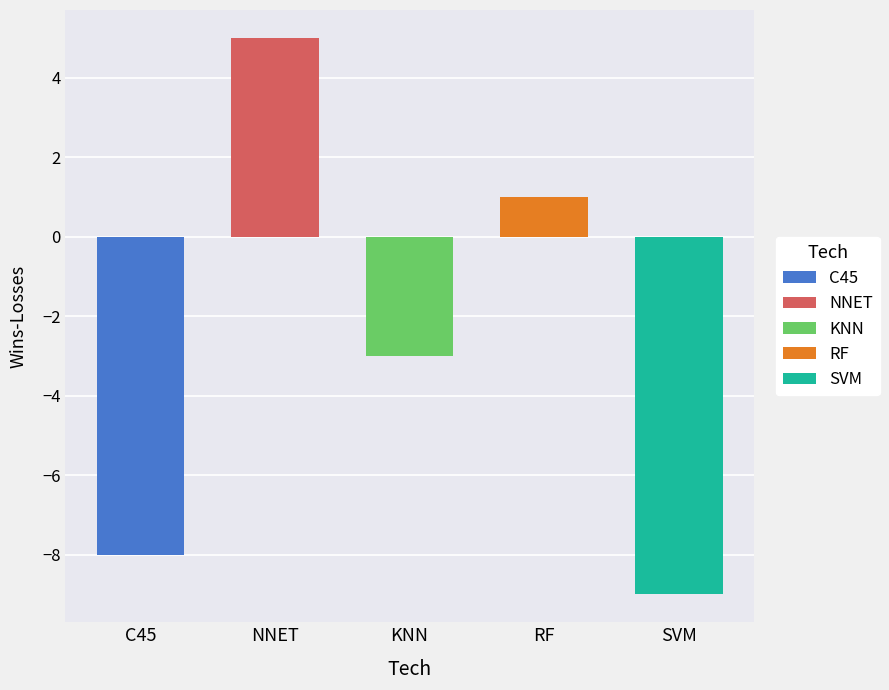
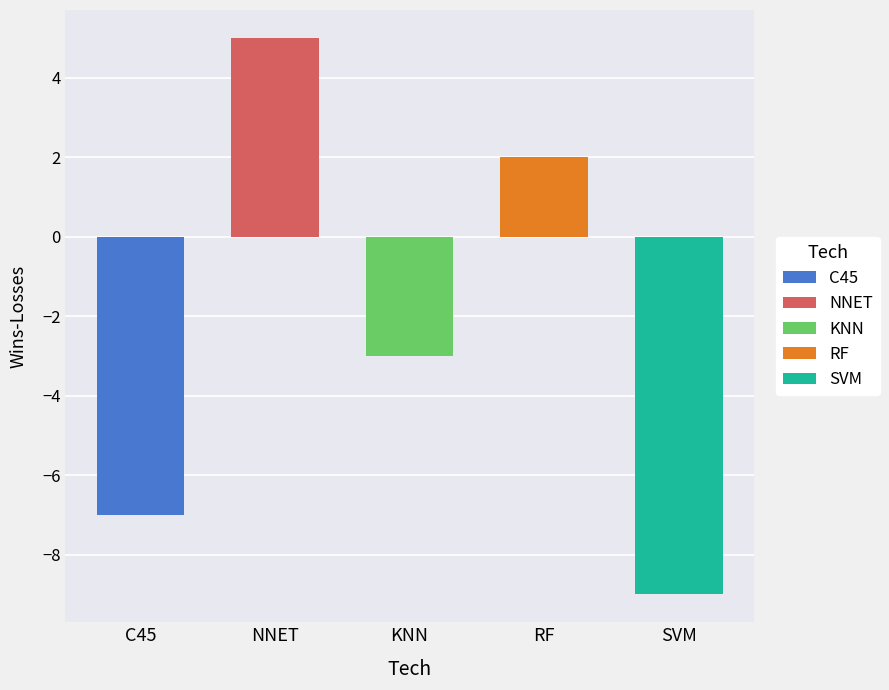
  {
-   "C45": -8,
+   "C45": -7,
    "NNET": 5,
    "KNN": -3,
-   "RF": 1,
+   "RF": 2,
    "SVM": -9
  }
